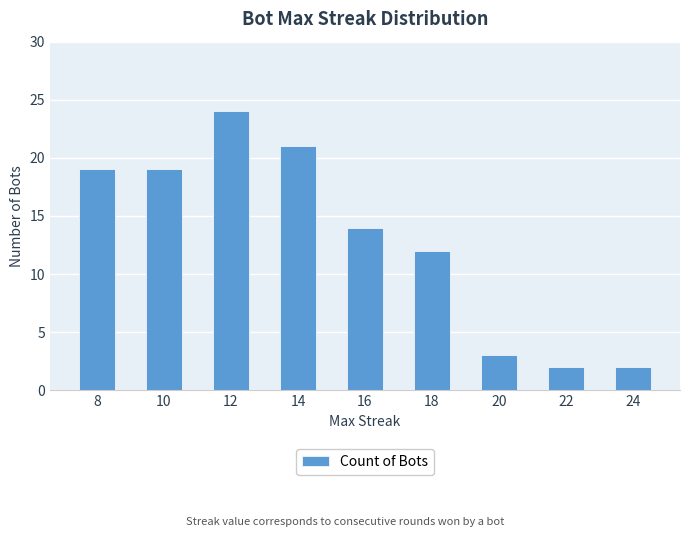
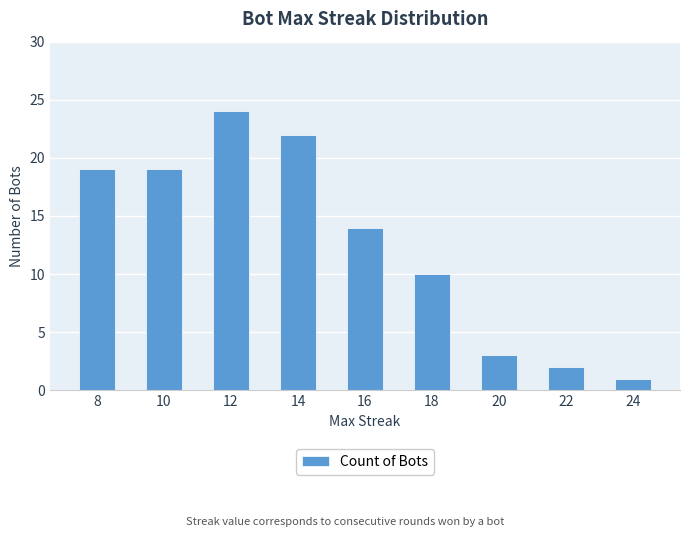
  {
    "8": 19,
    "10": 19,
    "12": 24,
-   "14": 21,
+   "14": 22,
    "16": 14,
-   "18": 12,
+   "18": 10,
    "20": 3,
    "22": 2,
-   "24": 2
+   "24": 1
  }
